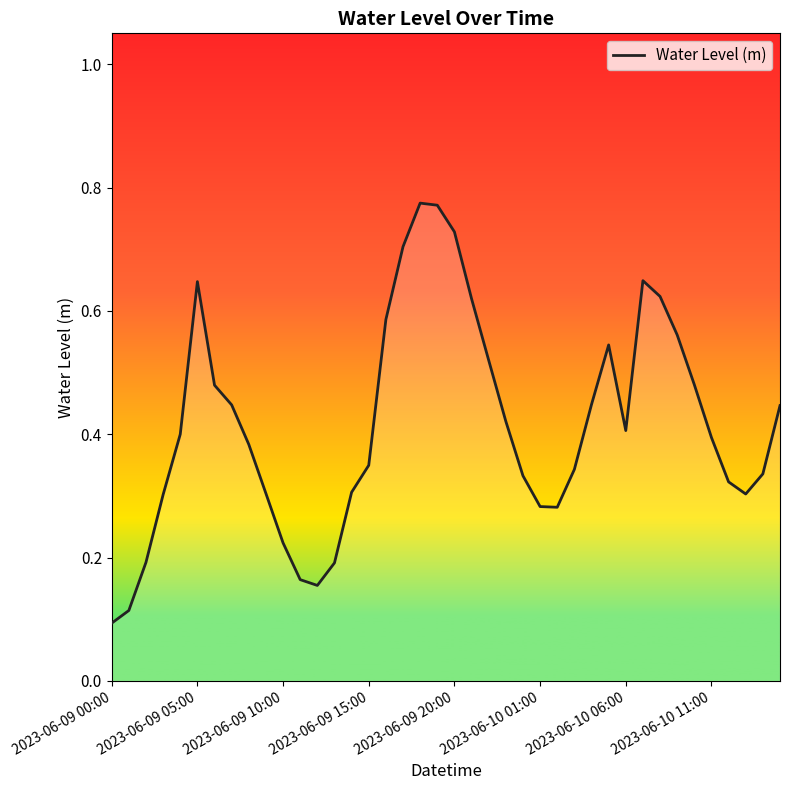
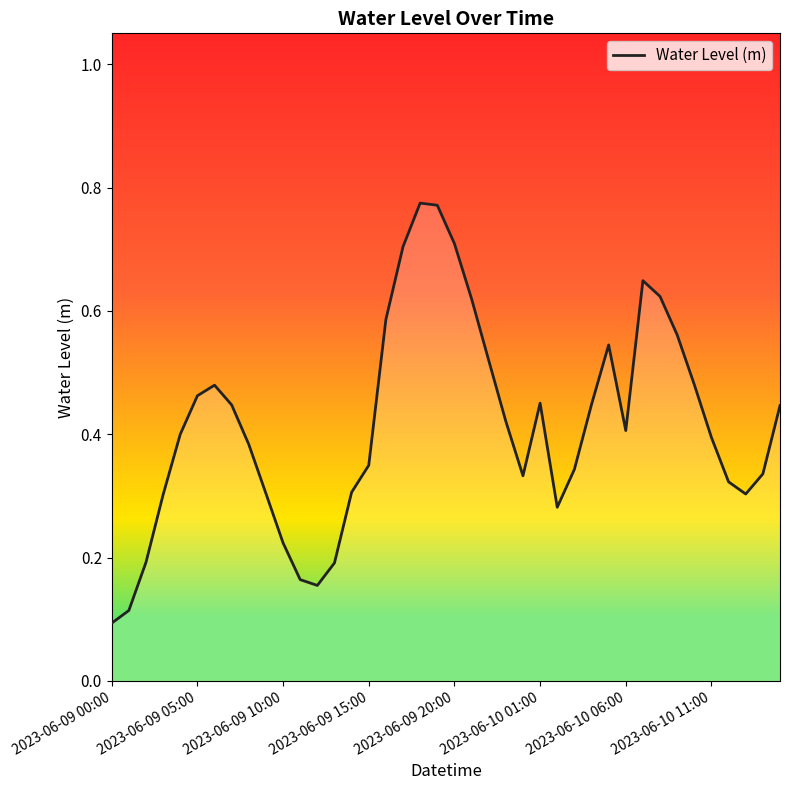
  {
    "2023-06-09 00:00": 0.09,
-   "2023-06-09 05:00": 0.65,
+   "2023-06-09 05:00": 0.46,
    "2023-06-09 10:00": 0.22,
    "2023-06-09 15:00": 0.35,
-   "2023-06-09 20:00": 0.73,
-   "2023-06-10 01:00": 0.28,
+   "2023-06-09 20:00": 0.71,
+   "2023-06-10 01:00": 0.45,
    "2023-06-10 06:00": 0.41,
    "2023-06-10 11:00": 0.39
  }
